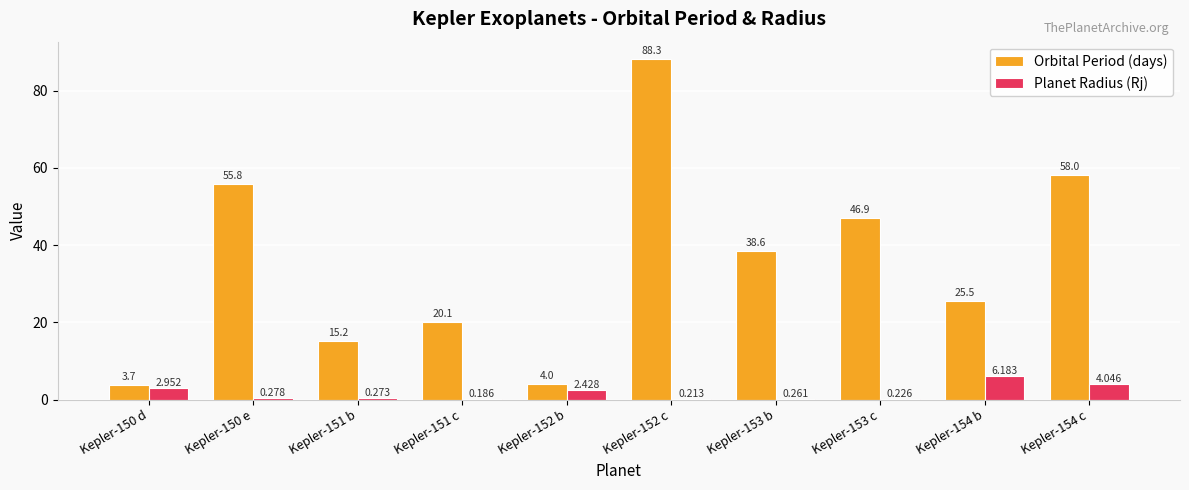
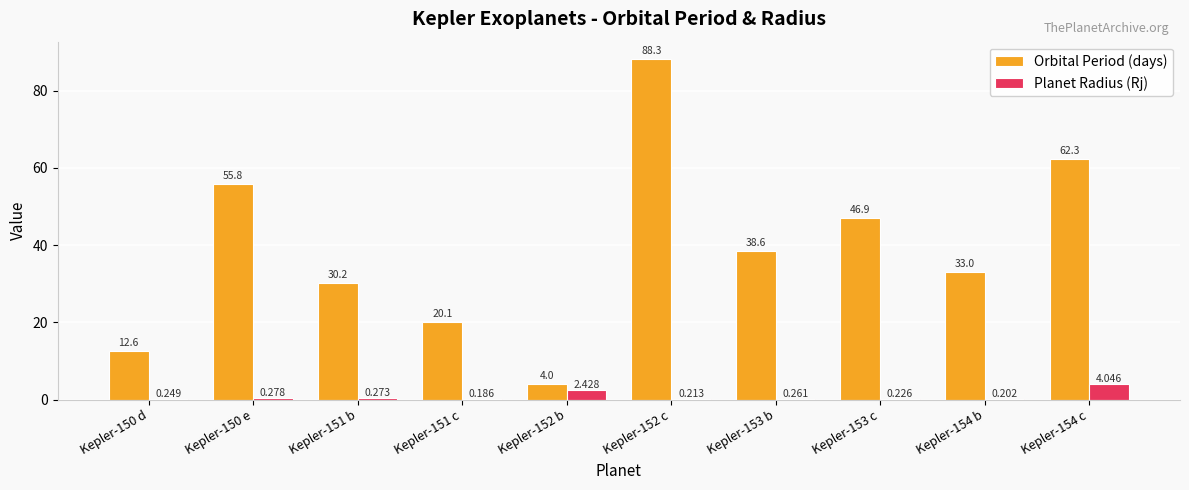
  {
    "Orbital Period (days)": {
-     "Kepler-150 d": 3.7,
+     "Kepler-150 d": 12.6,
      "Kepler-150 e": 55.8,
-     "Kepler-151 b": 15.2,
+     "Kepler-151 b": 30.2,
      "Kepler-151 c": 20.1,
      "Kepler-152 b": 4.0,
      "Kepler-152 c": 88.3,
      "Kepler-153 b": 38.6,
      "Kepler-153 c": 46.9,
-     "Kepler-154 b": 25.5,
-     "Kepler-154 c": 58.0
+     "Kepler-154 b": 33.0,
+     "Kepler-154 c": 62.3
    },
    "Planet Radius (Rj)": {
-     "Kepler-150 d": 2.952,
+     "Kepler-150 d": 0.249,
      "Kepler-150 e": 0.278,
      "Kepler-151 b": 0.273,
      "Kepler-151 c": 0.186,
      "Kepler-152 b": 2.428,
      "Kepler-152 c": 0.213,
      "Kepler-153 b": 0.261,
      "Kepler-153 c": 0.226,
-     "Kepler-154 b": 6.183,
+     "Kepler-154 b": 0.202,
      "Kepler-154 c": 4.046
    }
  }
